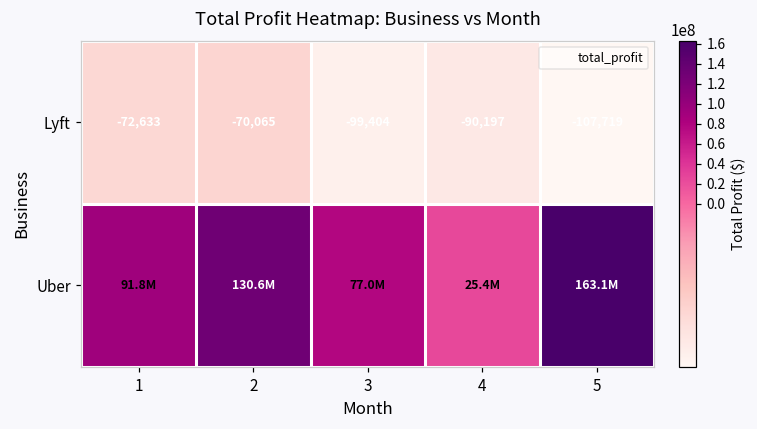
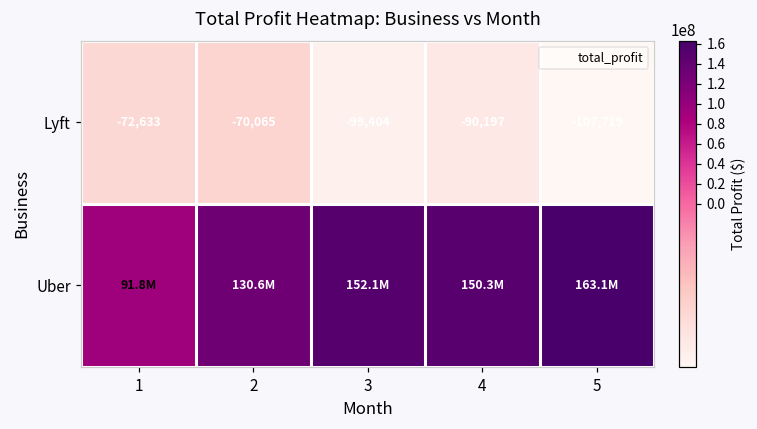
  {
    "Uber": {
      "1": "91.8M",
      "2": "130.6M",
-     "3": "77.0M",
-     "4": "25.4M",
+     "3": "152.1M",
+     "4": "150.3M",
      "5": "163.1M"
    }
  }
